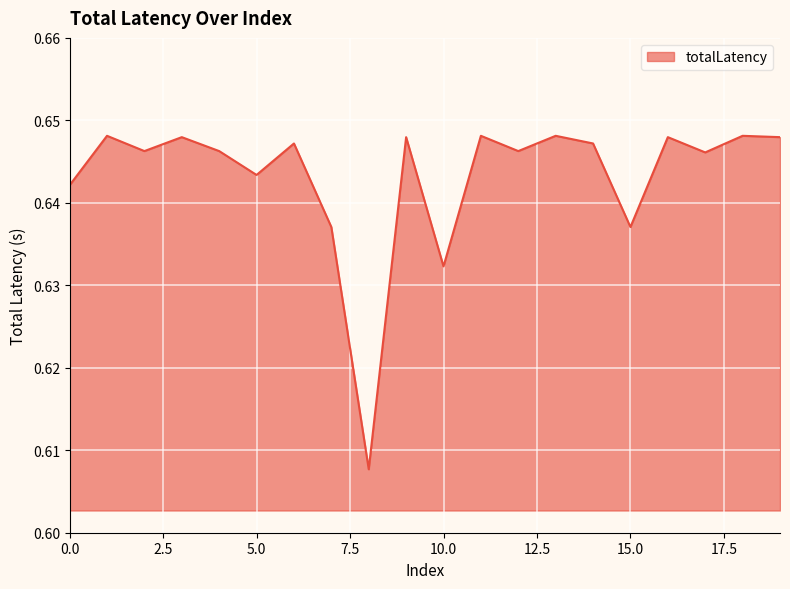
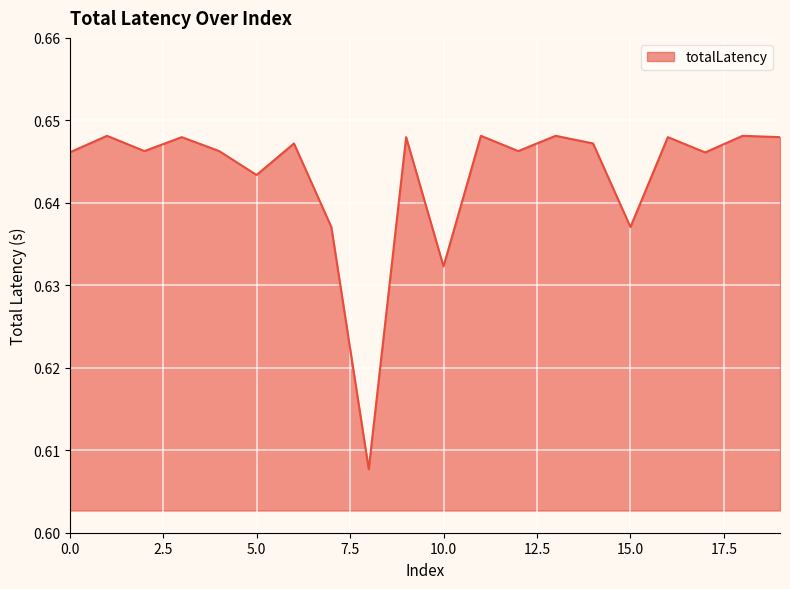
  {
-   "0.0": 0.642,
+   "0.0": 0.646,
    "5.0": 0.643,
    "10.0": 0.632,
    "15.0": 0.637
  }
